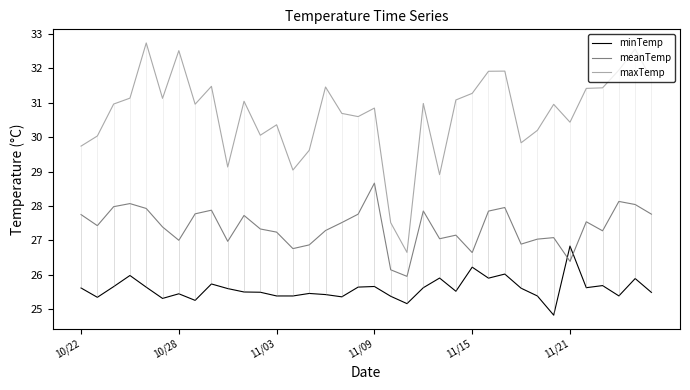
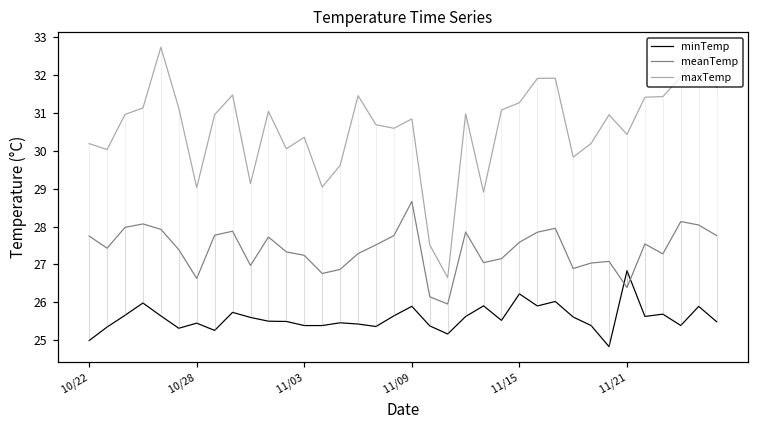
  {
    "minTemp": {
-     "10/22": 25.6,
+     "10/22": 25.0,
      "10/28": 25.4,
      "11/03": 25.4,
-     "11/09": 25.7,
+     "11/09": 25.9,
      "11/15": 26.2,
      "11/21": 26.8
    },
    "meanTemp": {
      "10/22": 27.7,
-     "10/28": 27.0,
+     "10/28": 26.6,
      "11/03": 27.2,
      "11/09": 28.7,
-     "11/15": 26.6,
+     "11/15": 27.6,
      "11/21": 26.4
    },
    "maxTemp": {
-     "10/22": 29.7,
-     "10/28": 32.5,
+     "10/22": 30.2,
+     "10/28": 29.0,
      "11/03": 30.4,
      "11/09": 30.8,
      "11/15": 31.3,
      "11/21": 30.4
    }
  }
